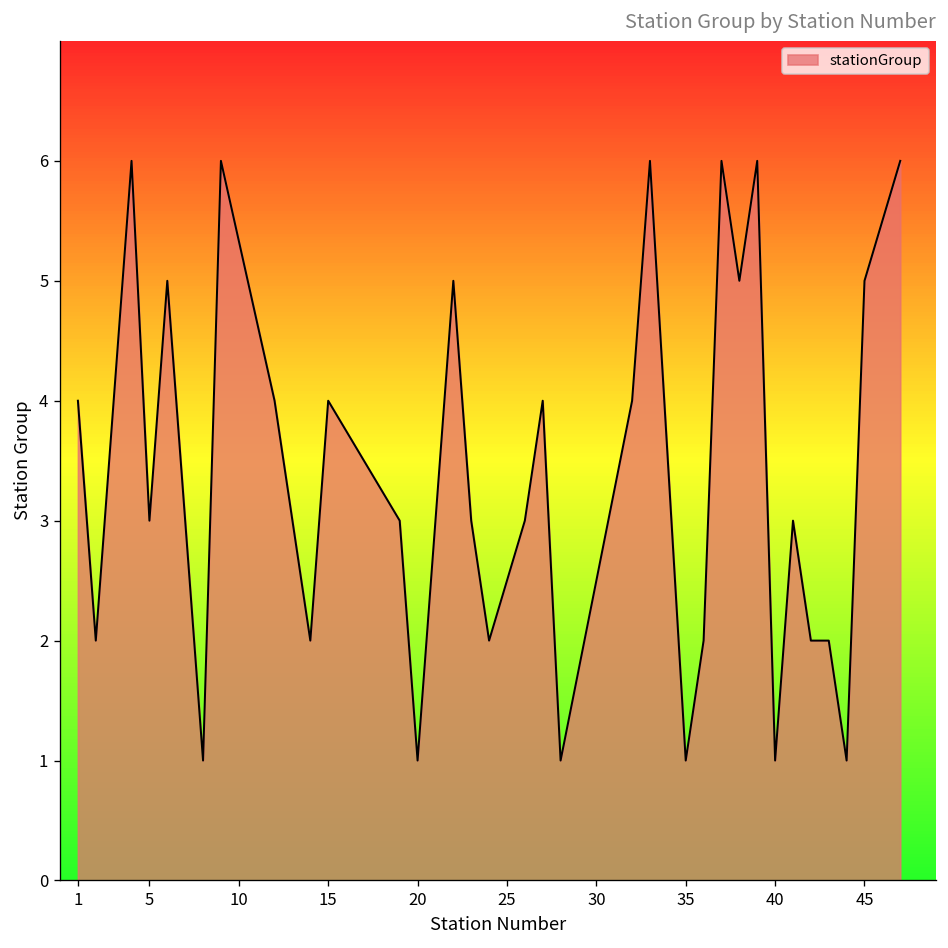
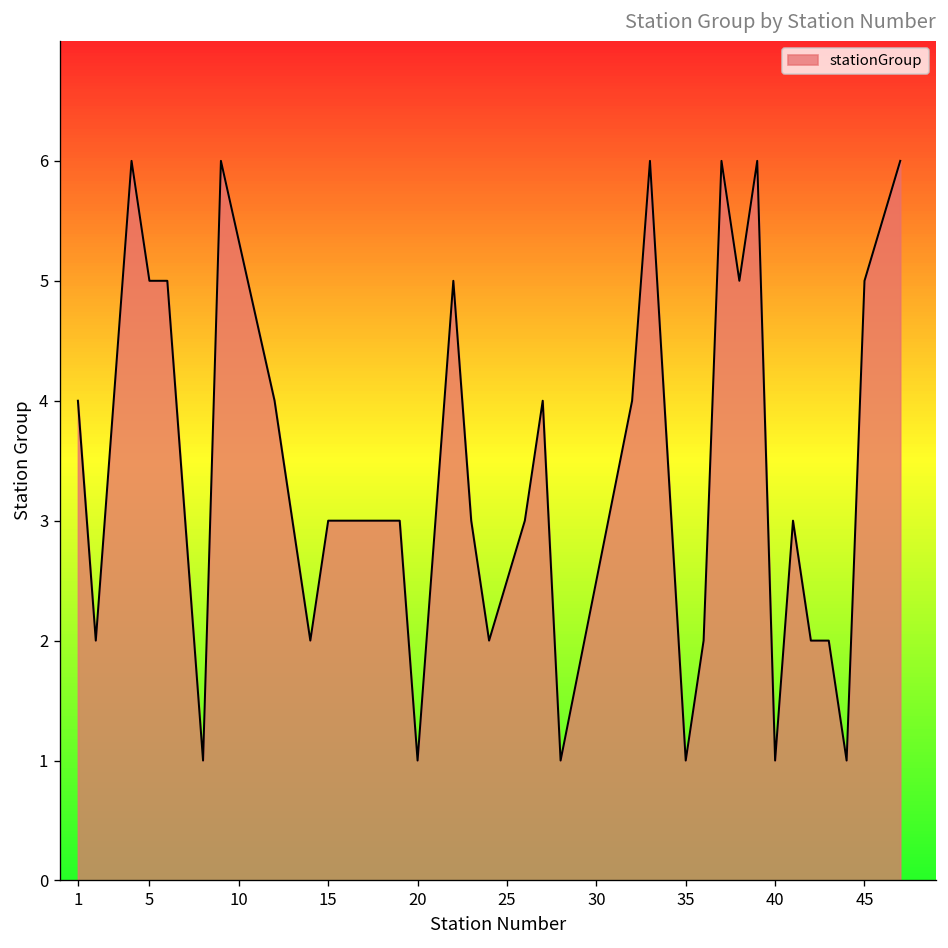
  {
    "1": 4,
-   "5": 3,
-   "15": 4,
+   "5": 5,
+   "15": 3,
    "20": 1,
    "35": 1,
    "40": 1,
    "45": 5
  }
